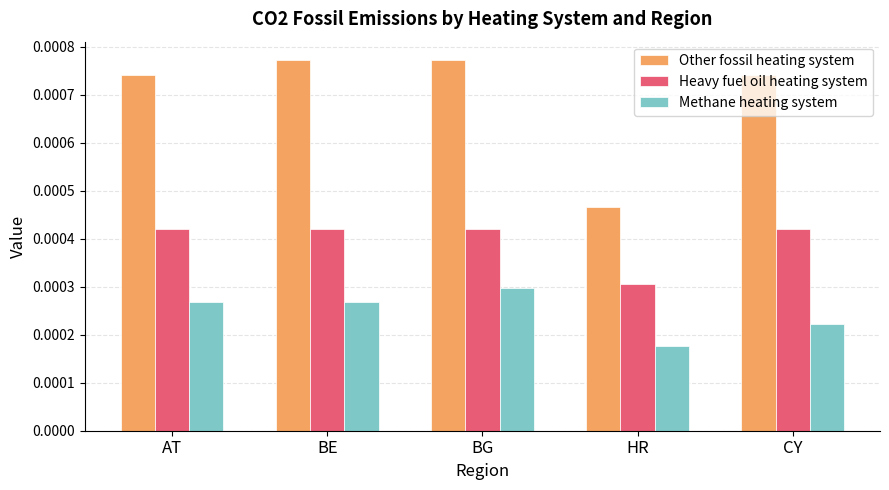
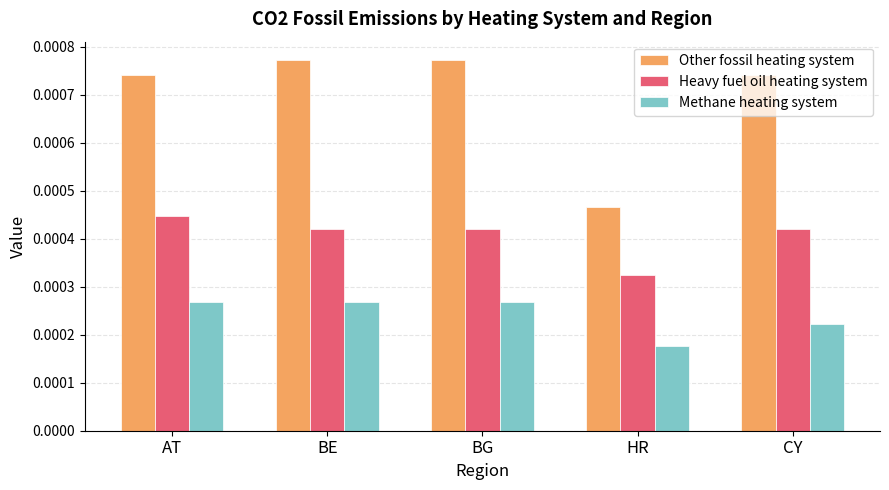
  {
    "Other fossil heating system": {
      "AT": 0.00074,
      "BE": 0.00077,
      "BG": 0.00077,
      "HR": 0.00047
    },
    "Heavy fuel oil heating system": {
-     "AT": 0.00042,
+     "AT": 0.00045,
      "BE": 0.00042,
      "BG": 0.00042,
-     "HR": 0.00031,
+     "HR": 0.00033,
      "CY": 0.00042
    },
    "Methane heating system": {
      "AT": 0.00027,
      "BE": 0.00027,
-     "BG": 0.00030,
+     "BG": 0.00027,
      "HR": 0.00018,
      "CY": 0.00022
    }
  }
